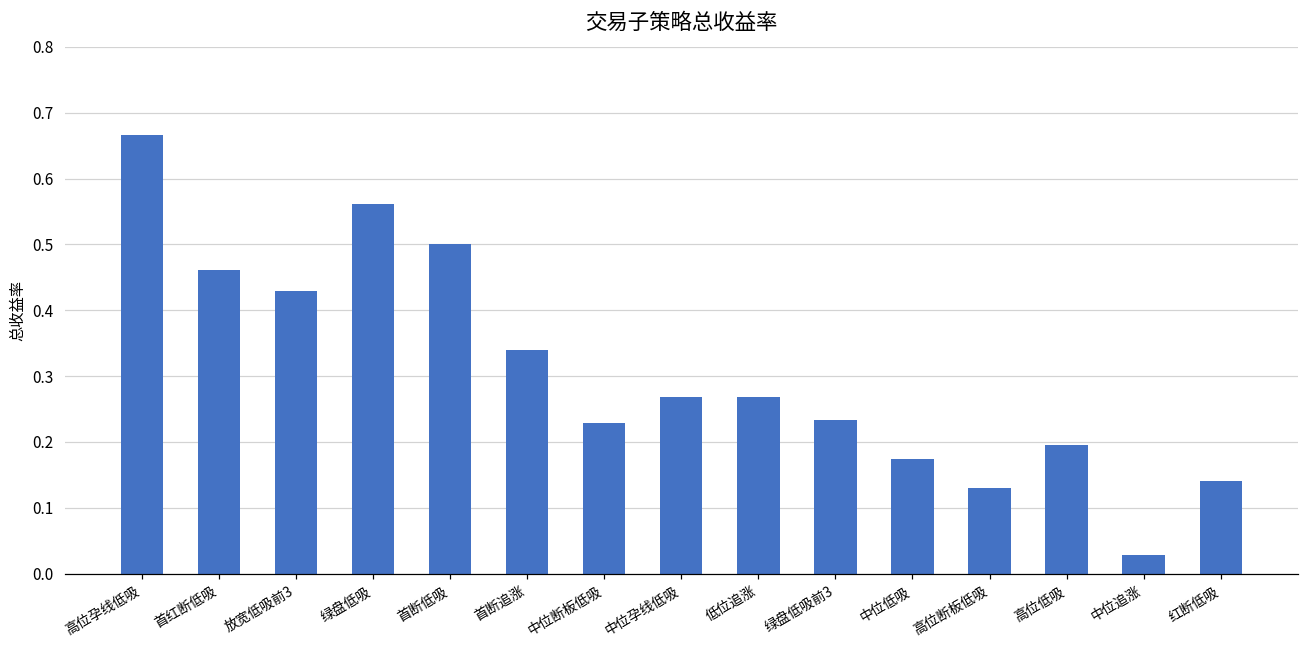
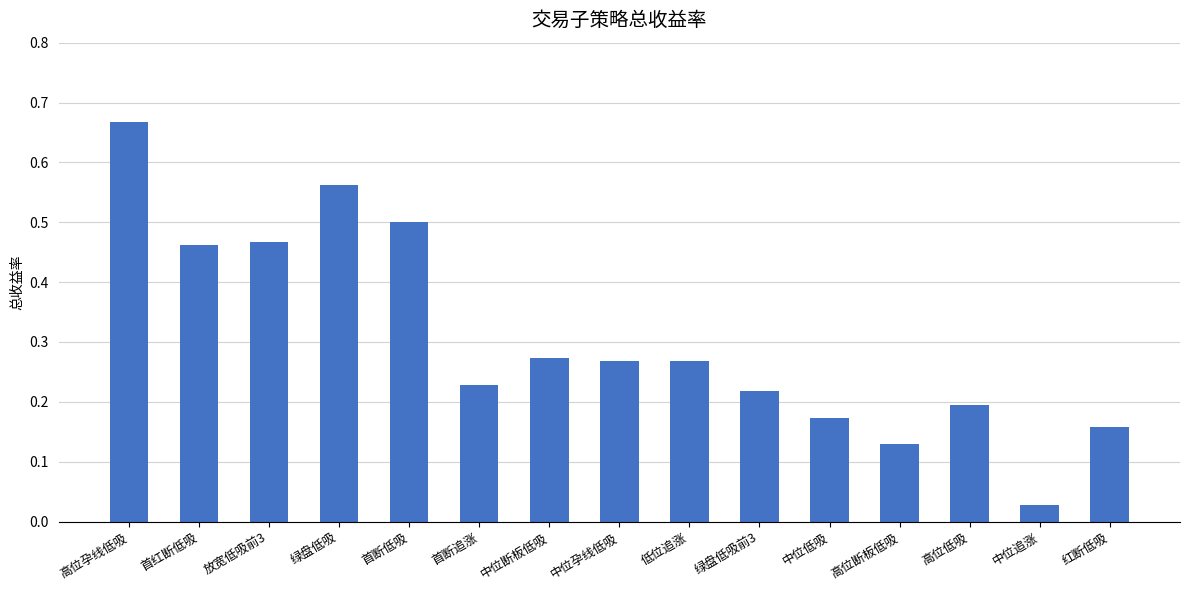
  {
    "高位孕线低吸": 0.67,
    "首红断低吸": 0.46,
-   "放宽低吸前3": 0.43,
+   "放宽低吸前3": 0.47,
    "绿盘低吸": 0.56,
    "首断低吸": 0.50,
-   "首断追涨": 0.34,
-   "中位断板低吸": 0.23,
+   "首断追涨": 0.23,
+   "中位断板低吸": 0.27,
    "中位孕线低吸": 0.27,
    "低位追涨": 0.27,
-   "绿盘低吸前3": 0.23,
+   "绿盘低吸前3": 0.22,
    "中位低吸": 0.17,
    "高位断板低吸": 0.13,
    "高位低吸": 0.20,
    "中位追涨": 0.03,
-   "红断低吸": 0.14
+   "红断低吸": 0.16
  }
